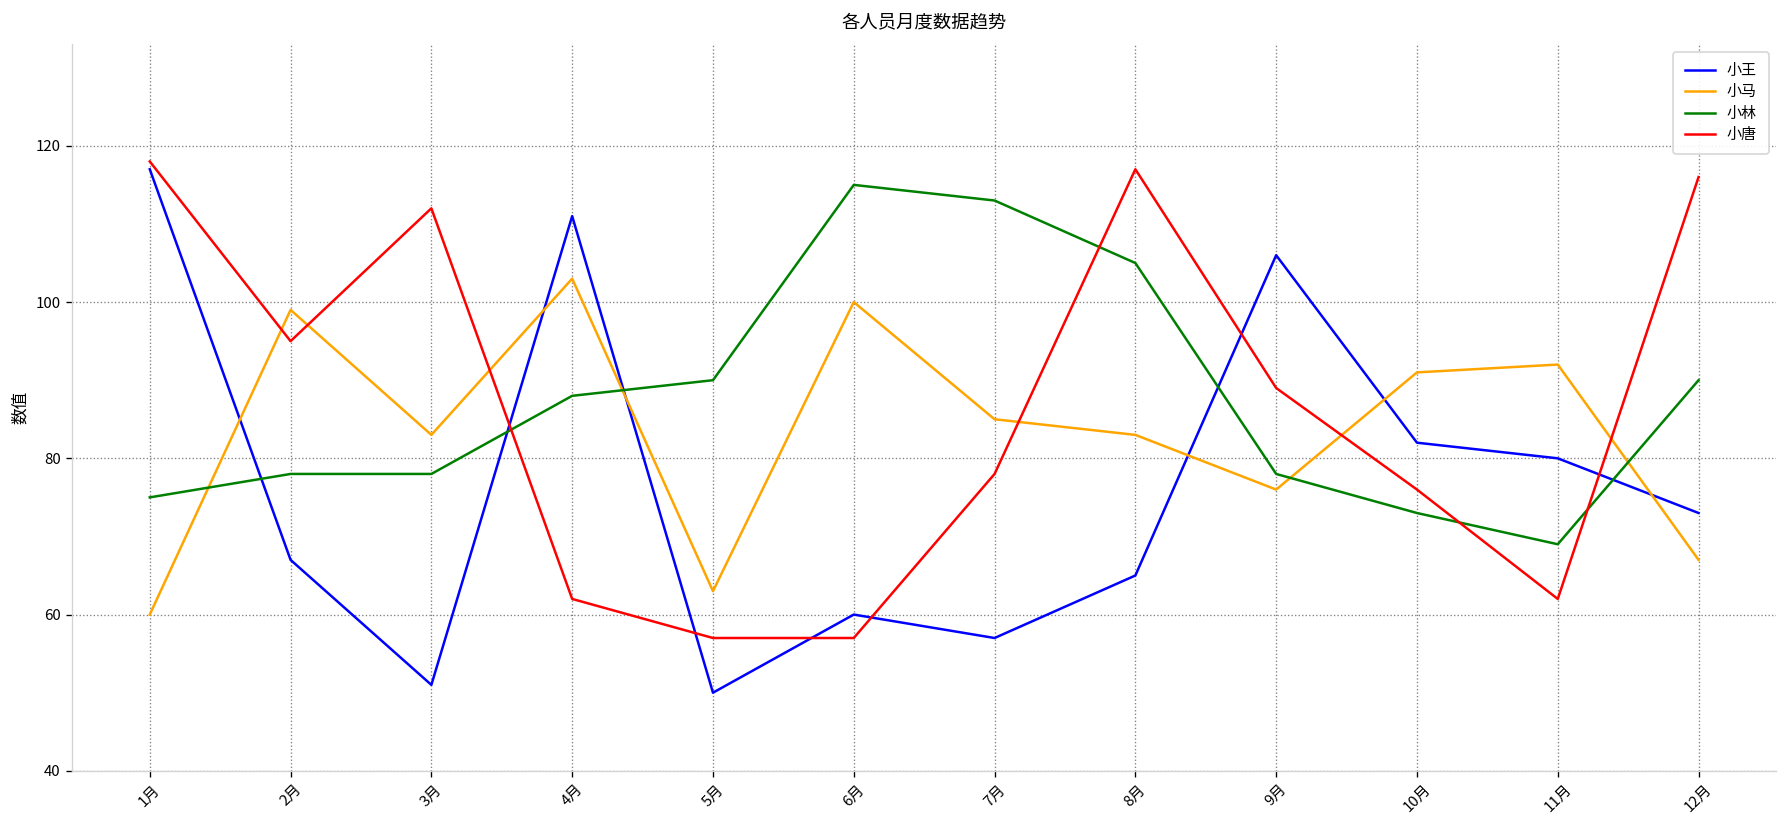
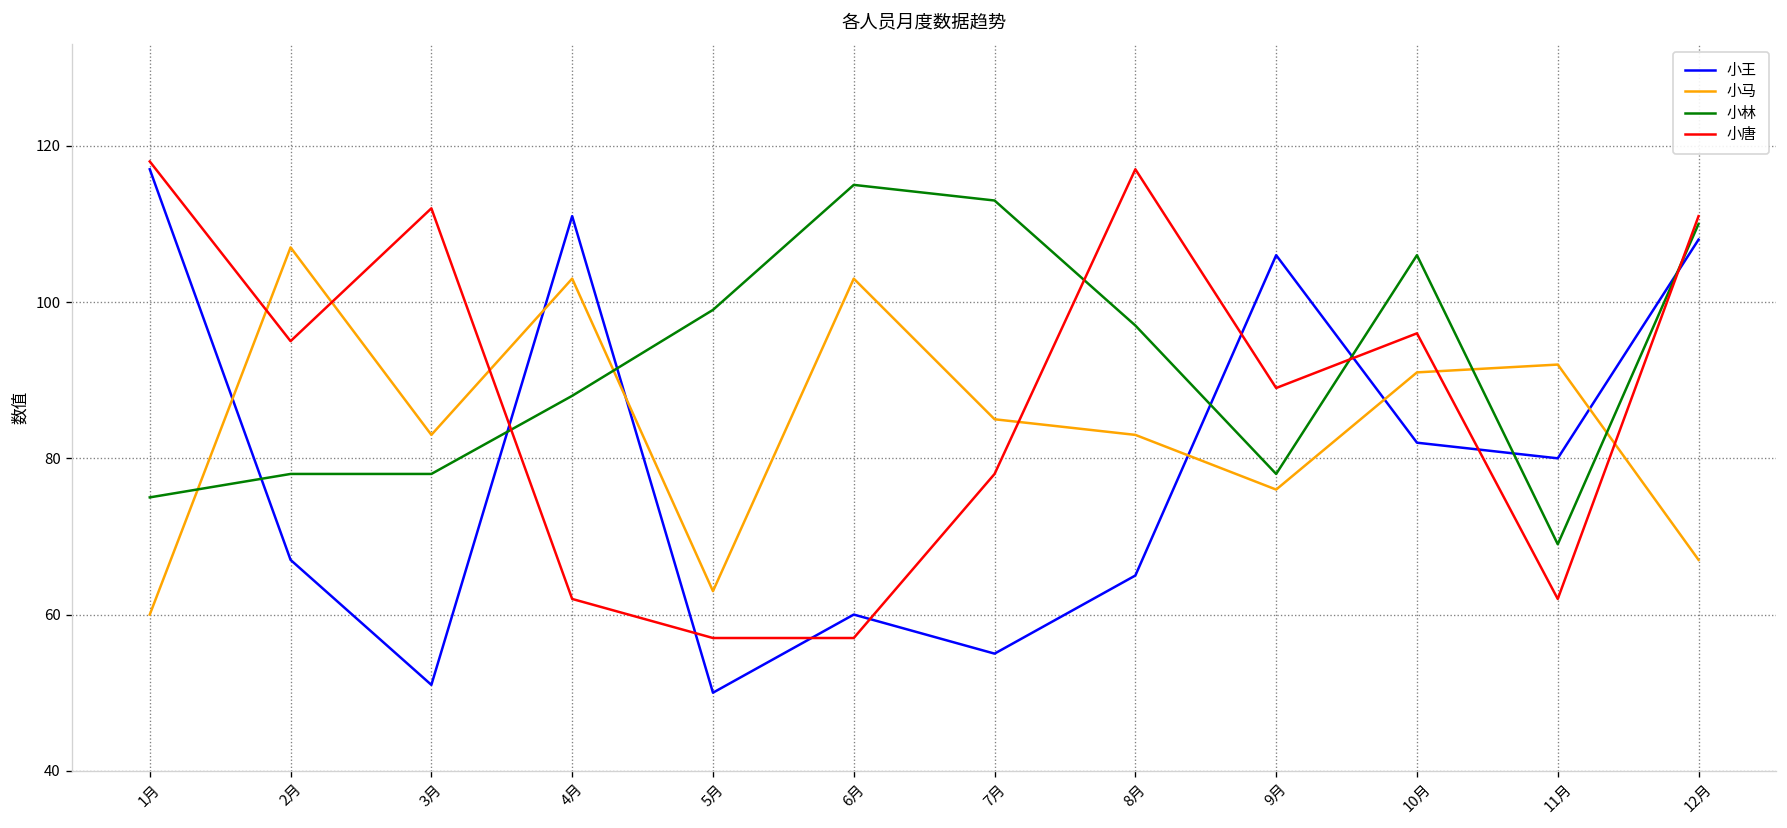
  {
    "小王": {
      "1月": 117,
      "2月": 67,
      "3月": 51,
      "4月": 111,
      "5月": 50,
      "6月": 60,
-     "7月": 57,
+     "7月": 55,
      "8月": 65,
      "9月": 106,
      "10月": 82,
      "11月": 80,
-     "12月": 73
+     "12月": 108
    },
    "小马": {
      "1月": 60,
-     "2月": 99,
+     "2月": 107,
      "3月": 83,
      "4月": 103,
      "5月": 63,
-     "6月": 100,
+     "6月": 103,
      "7月": 85,
      "8月": 83,
      "9月": 76,
      "10月": 91,
      "11月": 92,
      "12月": 67
    },
    "小林": {
      "1月": 75,
      "2月": 78,
      "3月": 78,
      "4月": 88,
-     "5月": 90,
+     "5月": 99,
      "6月": 115,
      "7月": 113,
-     "8月": 105,
+     "8月": 97,
      "9月": 78,
-     "10月": 73,
+     "10月": 106,
      "11月": 69,
-     "12月": 90
+     "12月": 110
    },
    "小唐": {
      "1月": 118,
      "2月": 95,
      "3月": 112,
      "4月": 62,
      "5月": 57,
      "6月": 57,
      "7月": 78,
      "8月": 117,
      "9月": 89,
-     "10月": 76,
+     "10月": 96,
      "11月": 62,
-     "12月": 116
+     "12月": 111
    }
  }
